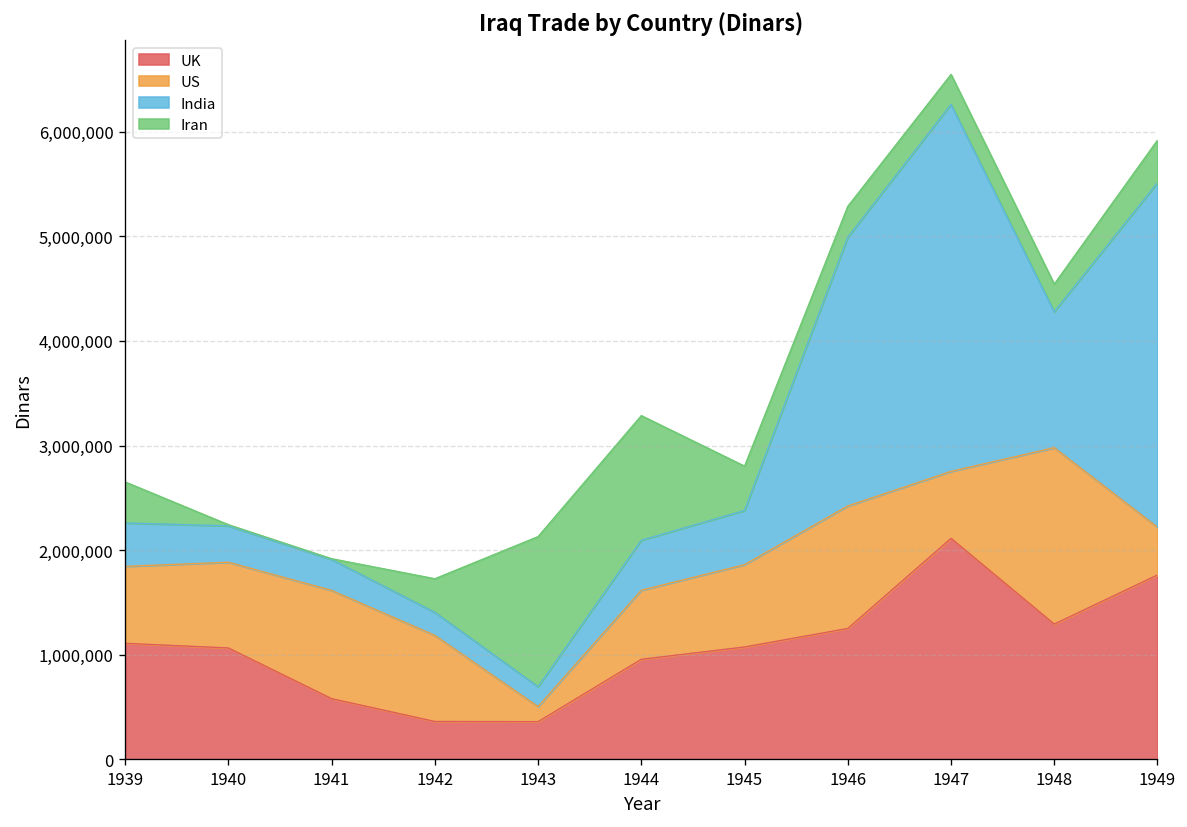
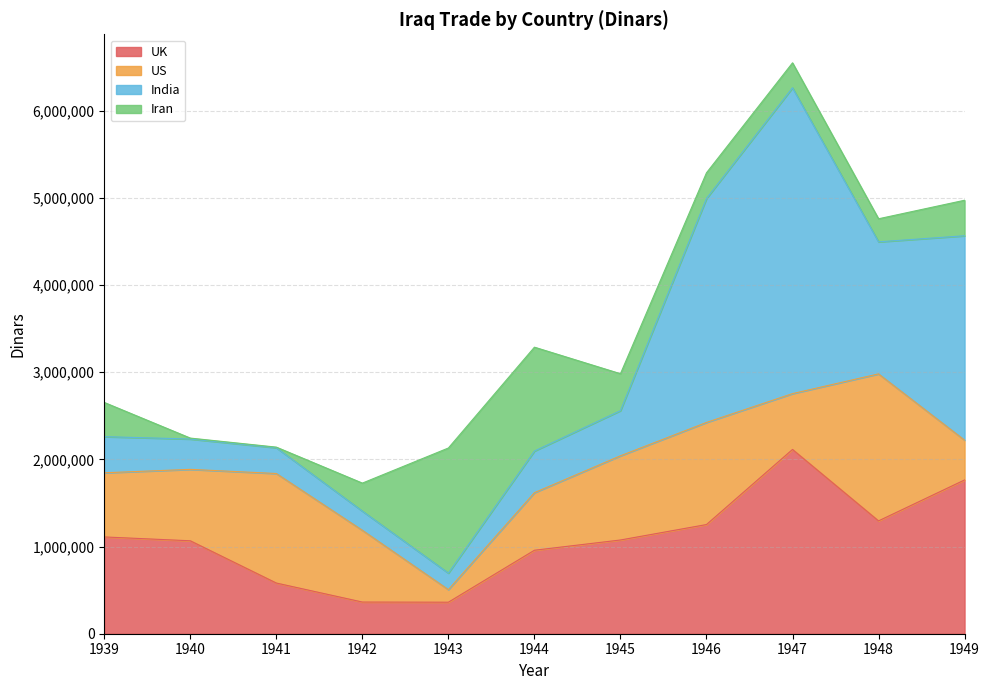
  {
    "UK": {
      "1939": "1,100,000",
      "1940": "1,100,000",
      "1941": "600,000",
      "1942": "400,000",
      "1943": "400,000",
      "1944": "1,000,000",
      "1945": "1,100,000",
      "1946": "1,300,000",
      "1947": "2,100,000",
      "1948": "1,300,000",
      "1949": "1,800,000"
    },
    "US": {
      "1939": "700,000",
      "1940": "800,000",
-     "1941": "1,000,000",
+     "1941": "1,300,000",
      "1942": "800,000",
      "1943": "100,000",
      "1944": "700,000",
-     "1945": "800,000",
+     "1945": "1,000,000",
      "1946": "1,200,000",
      "1947": "600,000",
      "1948": "1,700,000",
      "1949": "500,000"
    },
    "India": {
      "1939": "400,000",
      "1942": "200,000",
      "1943": "200,000",
      "1944": "500,000",
      "1945": "500,000",
      "1946": "2,600,000",
      "1947": "3,500,000",
-     "1948": "1,300,000",
-     "1949": "3,300,000"
+     "1948": "1,500,000",
+     "1949": "2,300,000"
    },
    "Iran": {
      "1939": "400,000",
      "1942": "300,000",
      "1943": "1,400,000",
      "1944": "1,200,000",
      "1945": "400,000",
      "1946": "300,000",
      "1947": "300,000",
      "1948": "300,000",
      "1949": "400,000"
    }
  }
